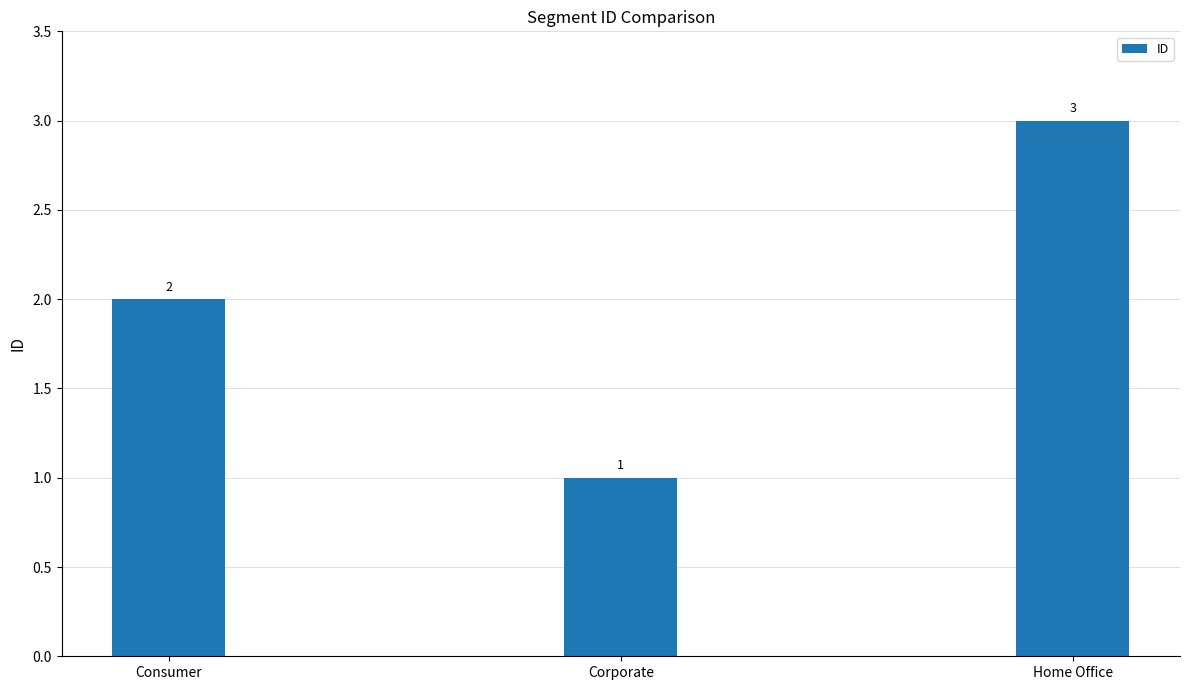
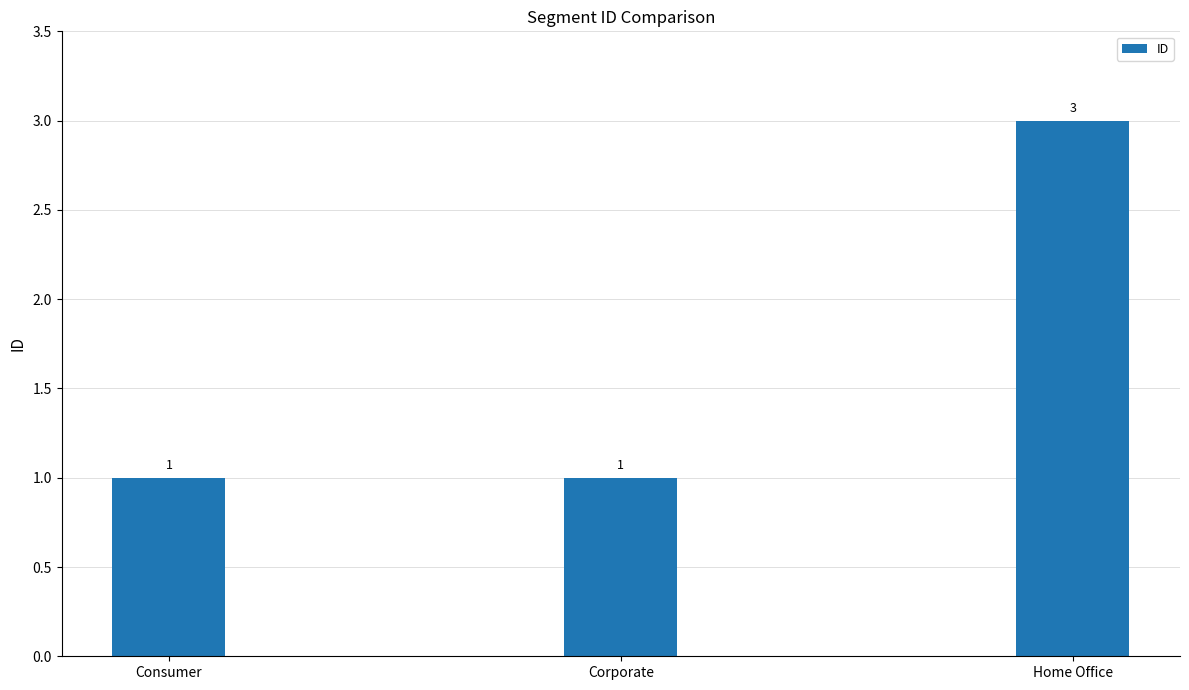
  {
-   "Consumer": 2,
+   "Consumer": 1,
    "Corporate": 1,
    "Home Office": 3
  }
